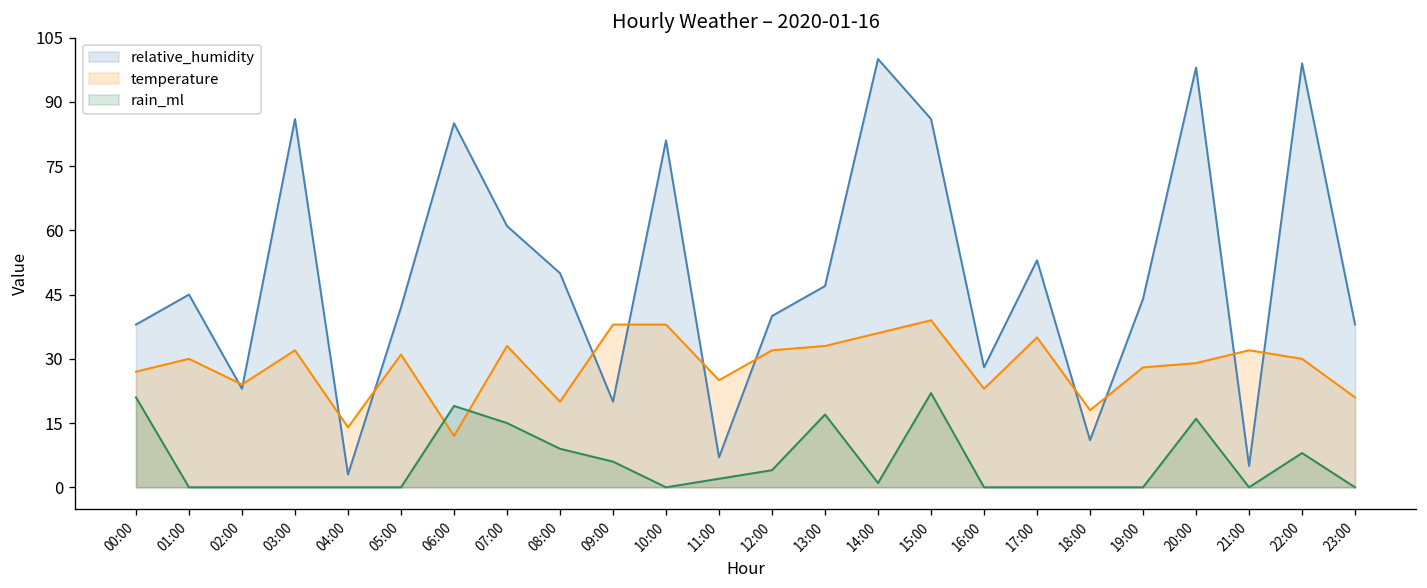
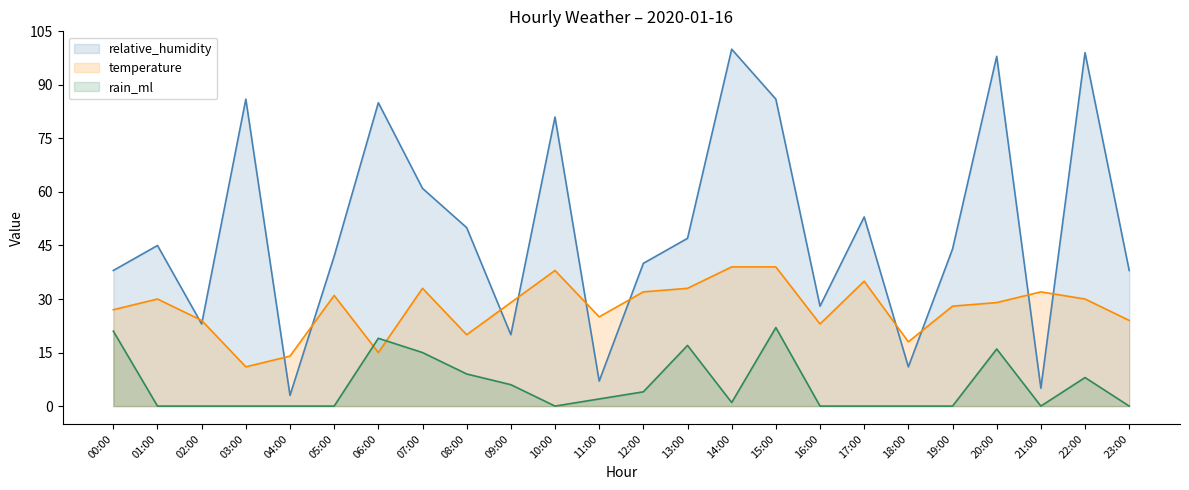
  {
    "temperature": {
      "00:00": 27,
      "01:00": 30,
      "02:00": 24,
-     "03:00": 32,
+     "03:00": 11,
      "04:00": 14,
      "05:00": 31,
-     "06:00": 12,
+     "06:00": 15,
      "07:00": 33,
      "08:00": 20,
-     "09:00": 38,
+     "09:00": 29,
      "10:00": 38,
      "11:00": 25,
      "12:00": 32,
      "13:00": 33,
-     "14:00": 36,
+     "14:00": 39,
      "15:00": 39,
      "16:00": 23,
      "17:00": 35,
      "18:00": 18,
      "19:00": 28,
      "20:00": 29,
      "21:00": 32,
      "22:00": 30,
-     "23:00": 21
+     "23:00": 24
    }
  }
